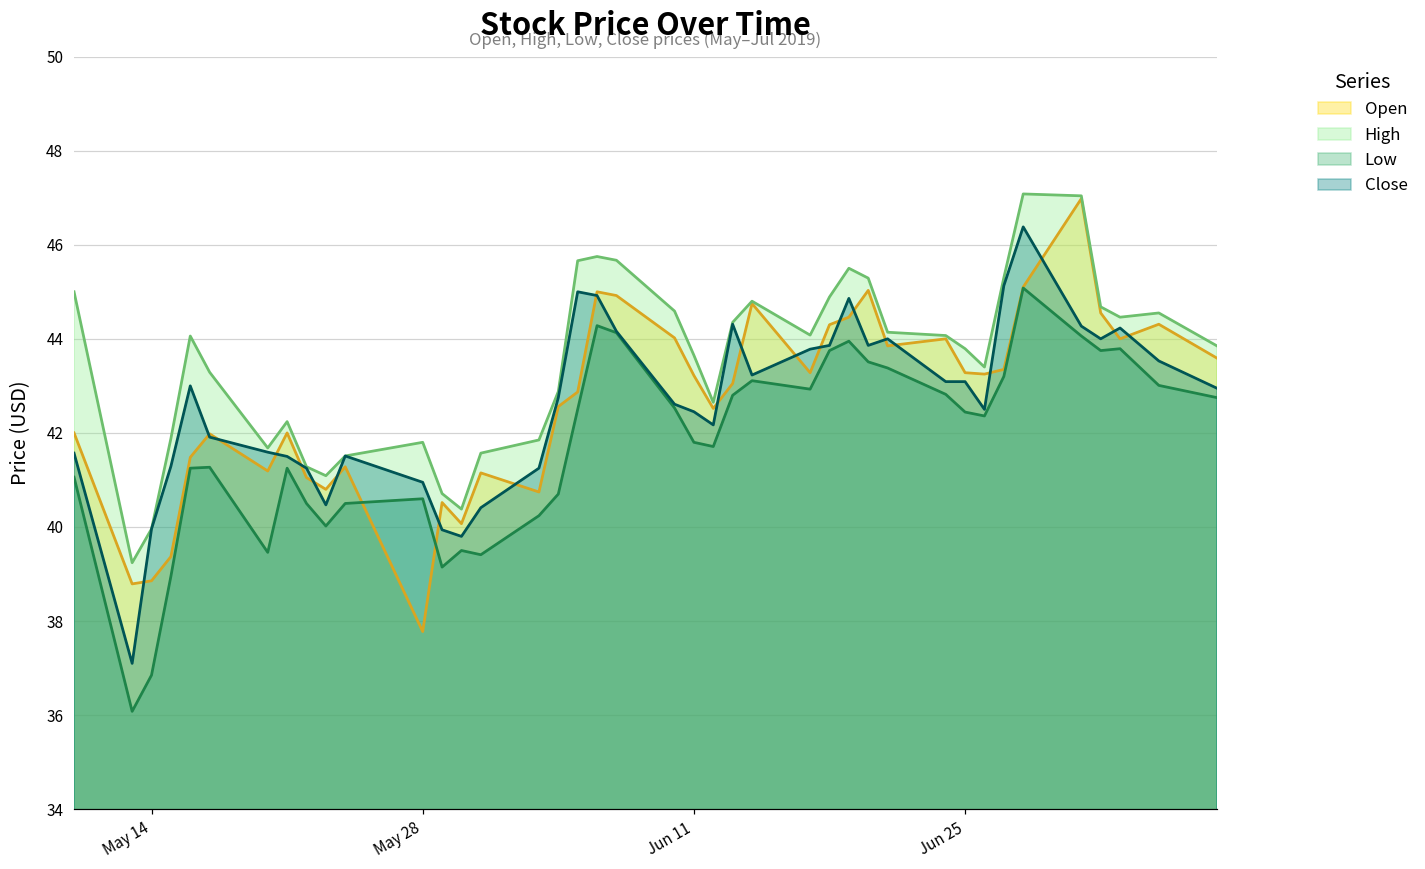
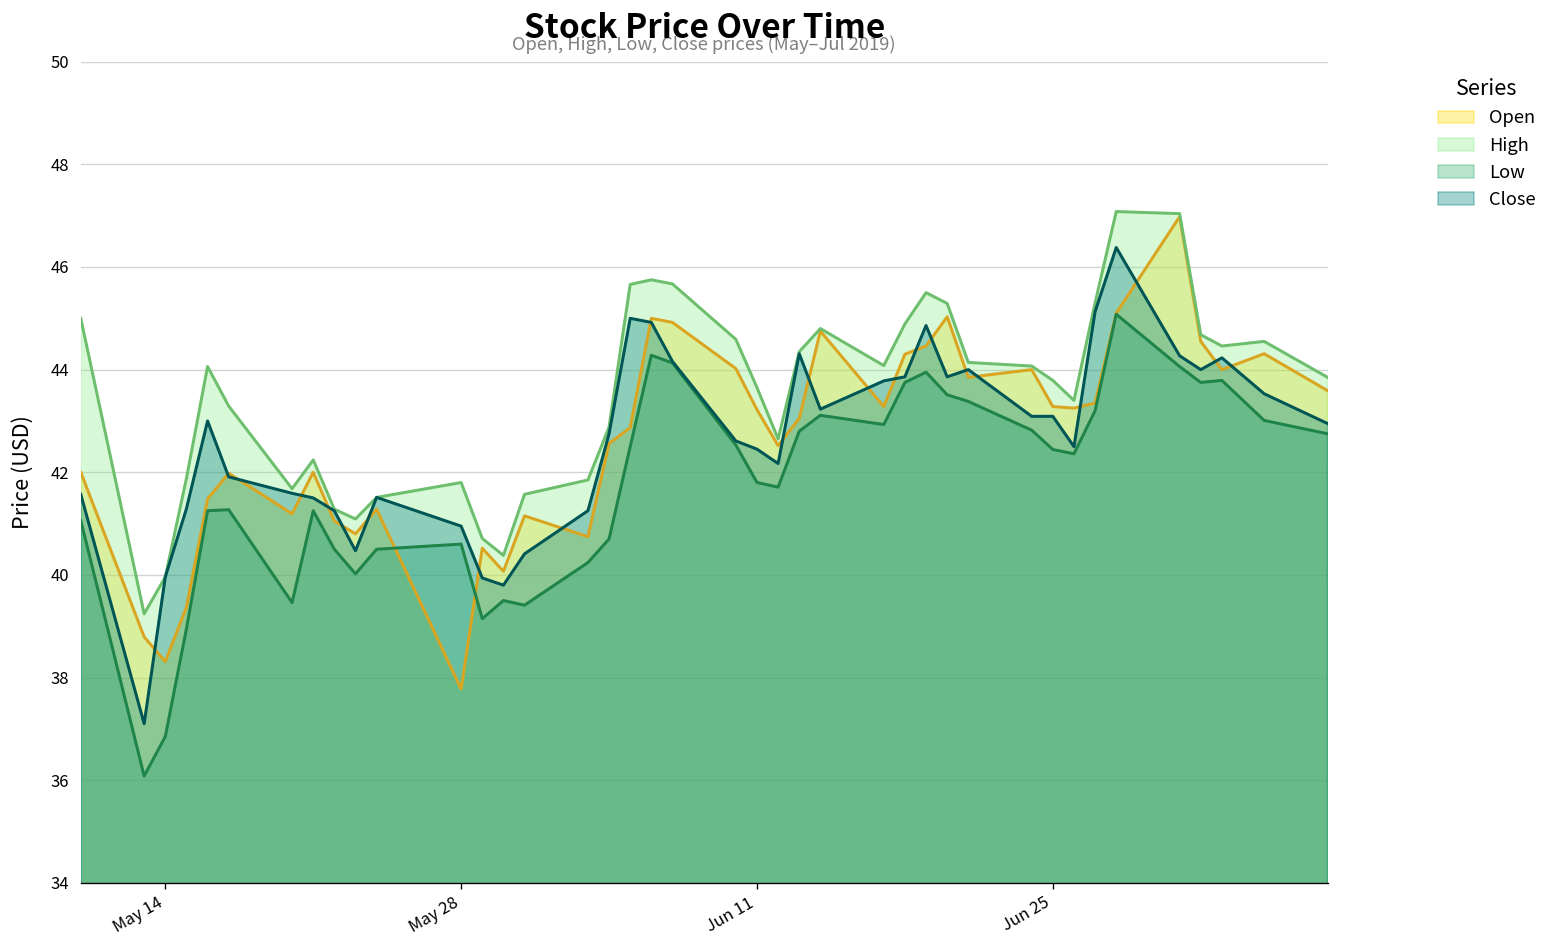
  {
    "Open": {
-     "May 14": 38.9,
+     "May 14": 38.3,
      "May 28": 37.8,
      "Jun 11": 43.2,
      "Jun 25": 43.3
    }
  }
